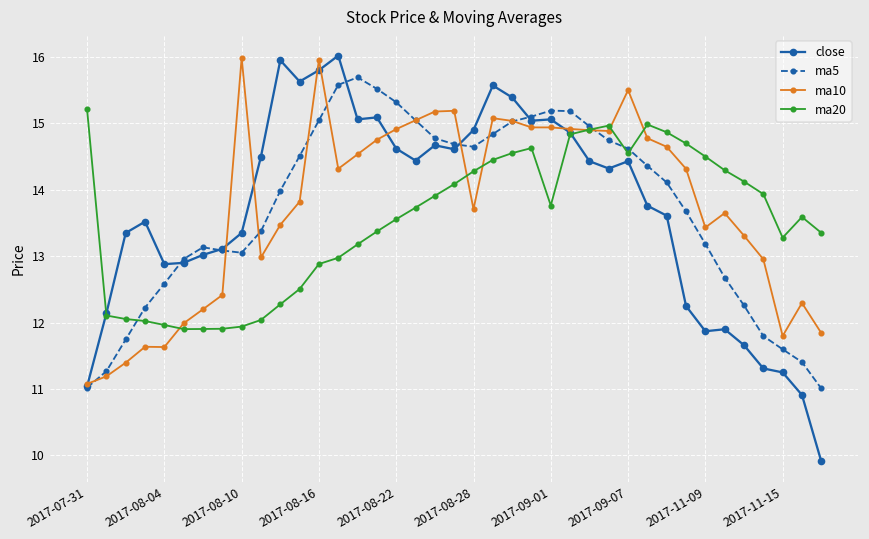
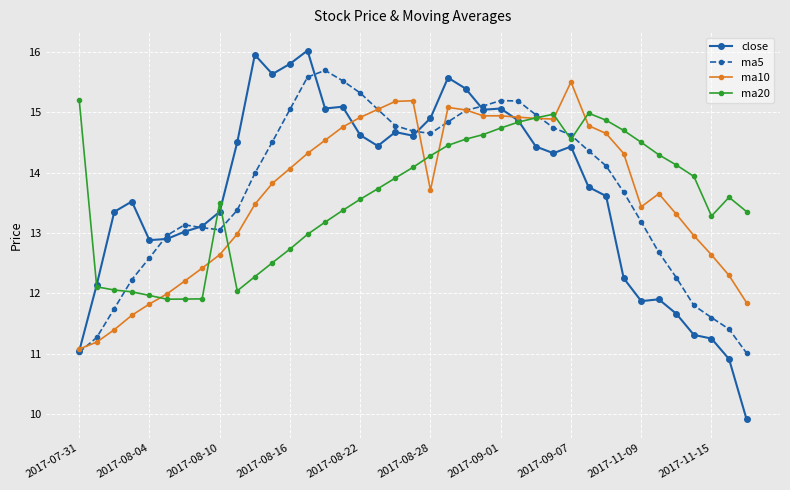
  {
    "ma10": {
-     "2017-08-04": 11.6,
-     "2017-08-10": 16.0,
-     "2017-08-16": 16.0,
+     "2017-08-04": 11.8,
+     "2017-08-10": 12.6,
+     "2017-08-16": 14.1,
      "2017-08-22": 14.9,
      "2017-08-28": 13.7,
      "2017-09-01": 14.9,
      "2017-09-07": 15.5,
      "2017-11-09": 13.4,
-     "2017-11-15": 11.8
+     "2017-11-15": 12.6
    },
    "ma20": {
      "2017-07-31": 15.2,
      "2017-08-04": 12.0,
-     "2017-08-10": 11.9,
-     "2017-08-16": 12.9,
+     "2017-08-10": 13.5,
+     "2017-08-16": 12.7,
      "2017-08-22": 13.6,
      "2017-08-28": 14.3,
-     "2017-09-01": 13.8,
+     "2017-09-01": 14.7,
      "2017-09-07": 14.6,
      "2017-11-09": 14.5,
      "2017-11-15": 13.3
    }
  }
